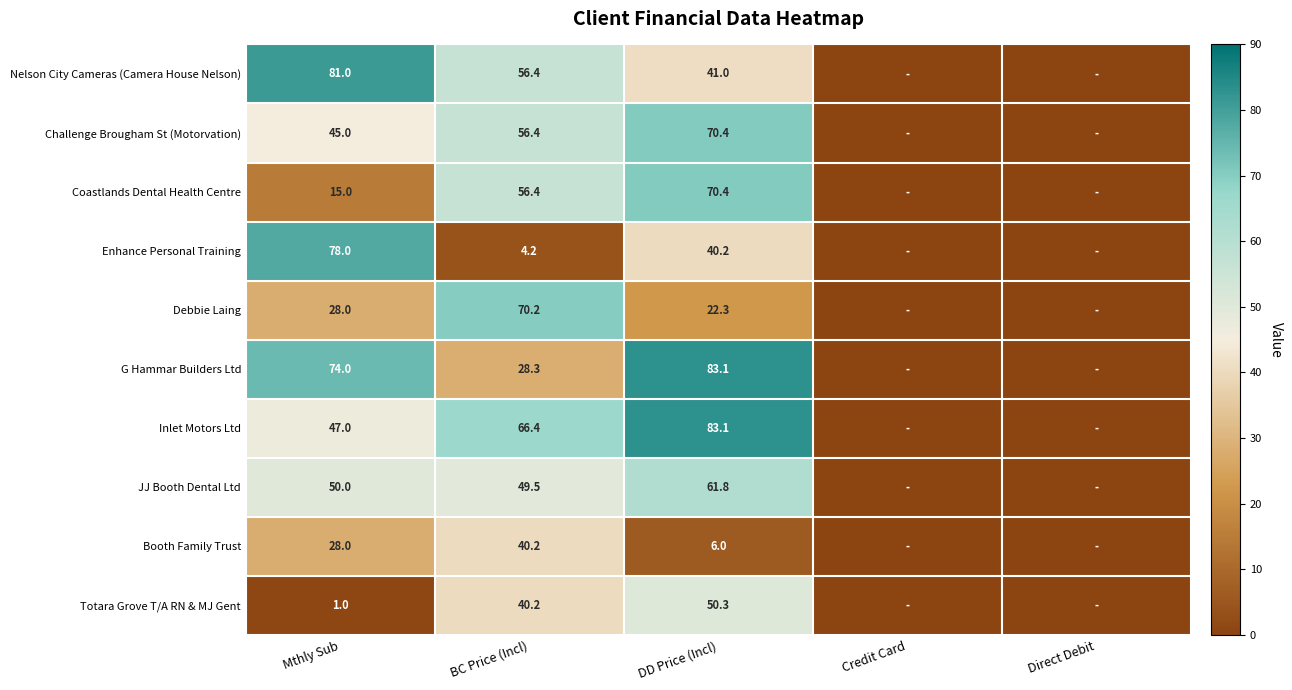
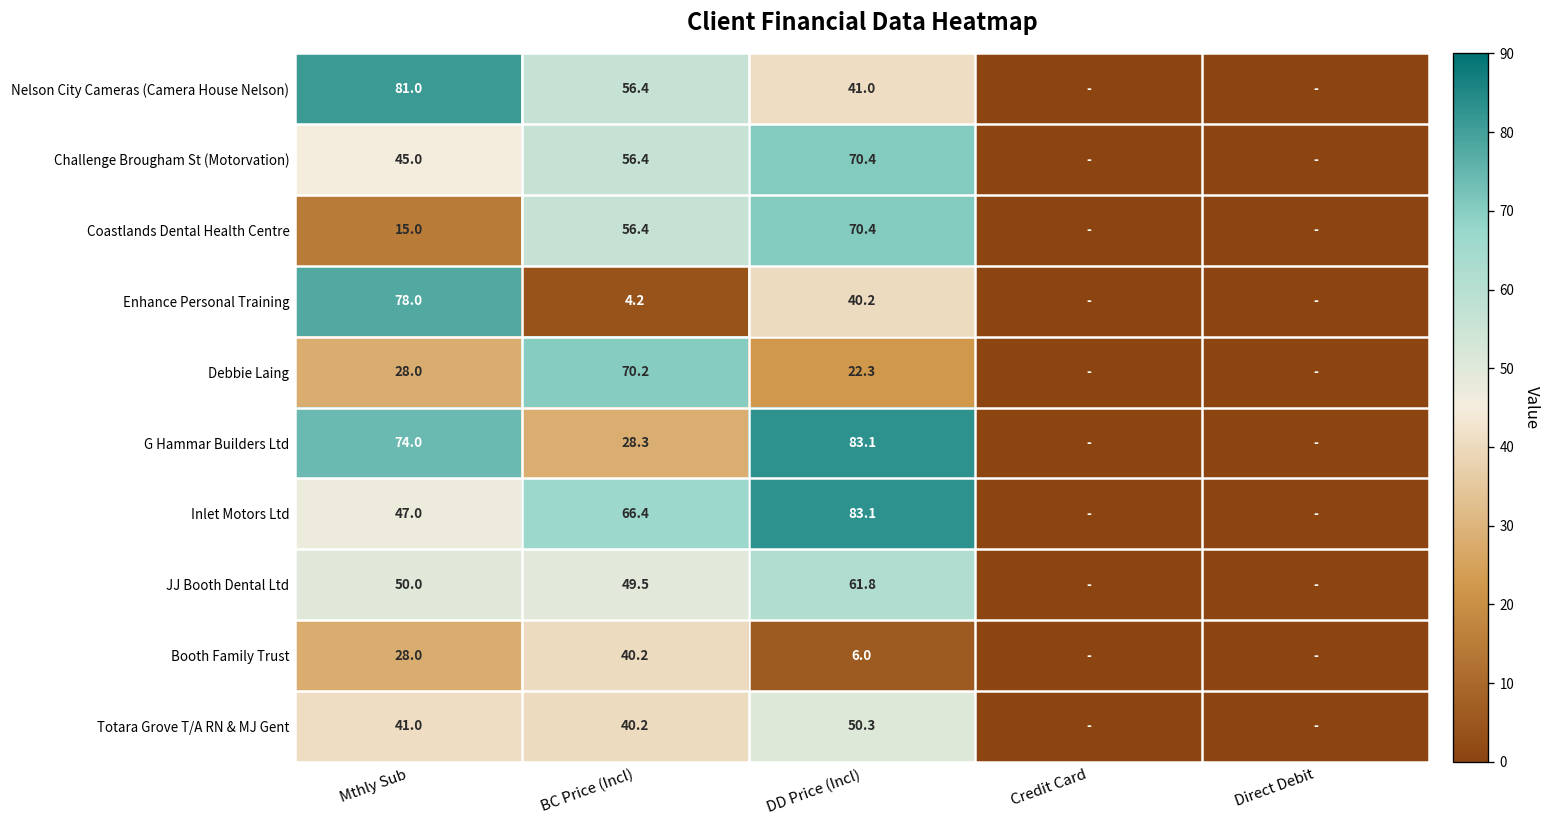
  {
    "Nelson City Cameras (Camera House Nelson)": {
      "Mthly Sub": 81.0,
      "BC Price (Incl)": 56.4,
      "DD Price (Incl)": 41.0
    },
    "Challenge Brougham St (Motorvation)": {
      "Mthly Sub": 45.0,
      "BC Price (Incl)": 56.4,
      "DD Price (Incl)": 70.4
    },
    "Coastlands Dental Health Centre": {
      "Mthly Sub": 15.0,
      "BC Price (Incl)": 56.4,
      "DD Price (Incl)": 70.4
    },
    "Enhance Personal Training": {
      "Mthly Sub": 78.0,
      "BC Price (Incl)": 4.2,
      "DD Price (Incl)": 40.2
    },
    "Debbie Laing": {
      "Mthly Sub": 28.0,
      "BC Price (Incl)": 70.2,
      "DD Price (Incl)": 22.3
    },
    "G Hammar Builders Ltd": {
      "Mthly Sub": 74.0,
      "BC Price (Incl)": 28.3,
      "DD Price (Incl)": 83.1
    },
    "Inlet Motors Ltd": {
      "Mthly Sub": 47.0,
      "BC Price (Incl)": 66.4,
      "DD Price (Incl)": 83.1
    },
    "JJ Booth Dental Ltd": {
      "Mthly Sub": 50.0,
      "BC Price (Incl)": 49.5,
      "DD Price (Incl)": 61.8
    },
    "Booth Family Trust": {
      "Mthly Sub": 28.0,
      "BC Price (Incl)": 40.2,
      "DD Price (Incl)": 6.0
    },
    "Totara Grove T/A RN & MJ Gent": {
-     "Mthly Sub": 1.0,
+     "Mthly Sub": 41.0,
      "BC Price (Incl)": 40.2,
      "DD Price (Incl)": 50.3
    }
  }
